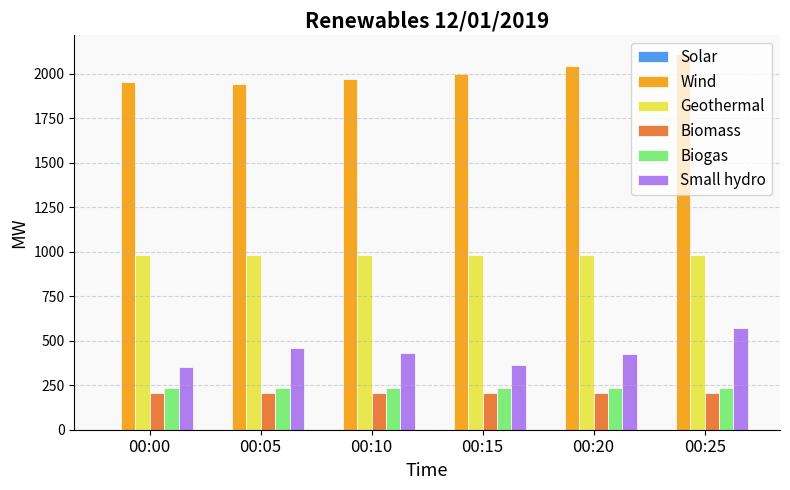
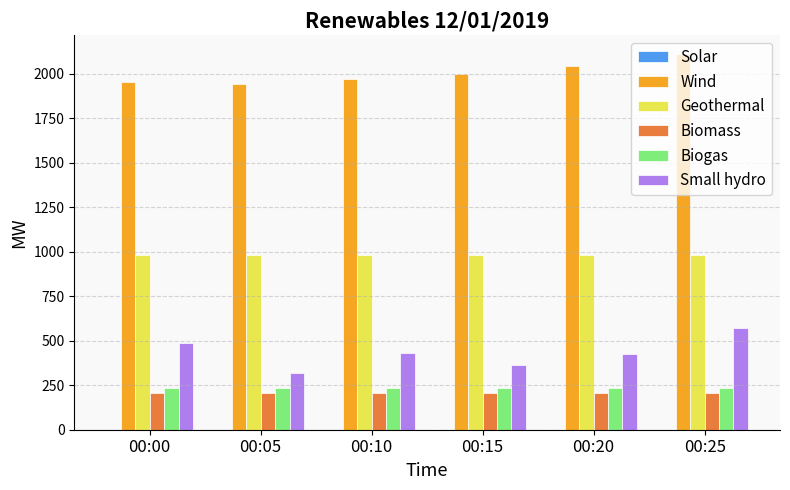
  {
    "Solar": {
      "00:00": 0,
      "00:05": 0,
      "00:10": 0,
      "00:15": 0,
      "00:20": 0,
      "00:25": 0
    },
    "Geothermal": {
      "00:00": 980,
      "00:05": 980,
      "00:10": 980,
      "00:15": 980,
      "00:20": 980,
      "00:25": 980
    },
    "Biogas": {
      "00:00": 230,
      "00:05": 230,
      "00:10": 230,
      "00:15": 230,
      "00:20": 230,
      "00:25": 230
    },
    "Small hydro": {
-     "00:00": 350,
-     "00:05": 460,
+     "00:00": 490,
+     "00:05": 320,
      "00:10": 430,
      "00:15": 370,
      "00:20": 430,
      "00:25": 570
    }
  }
